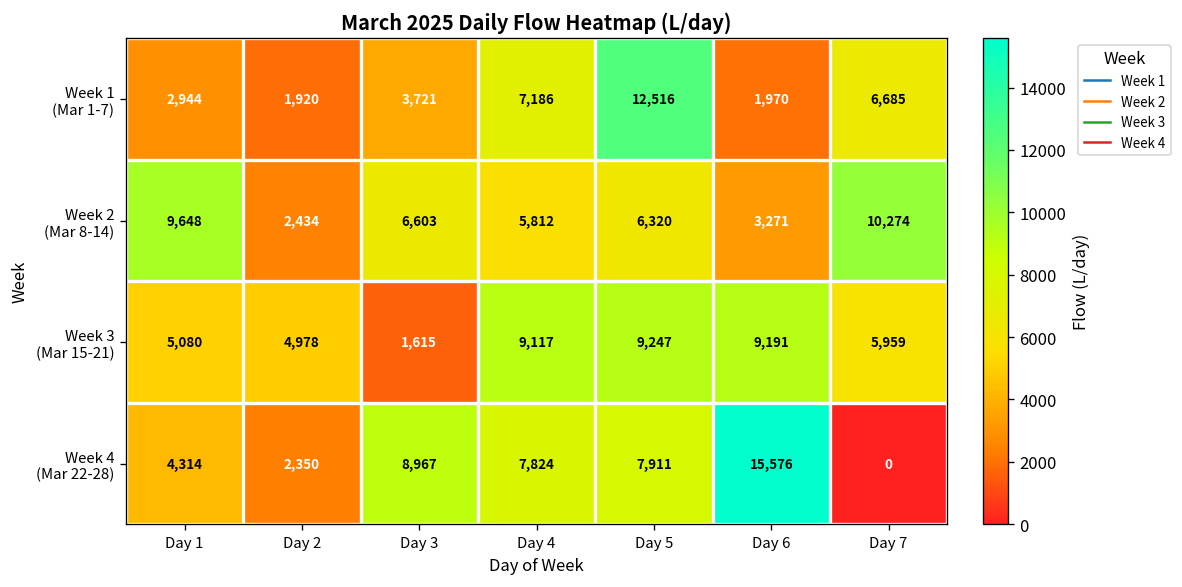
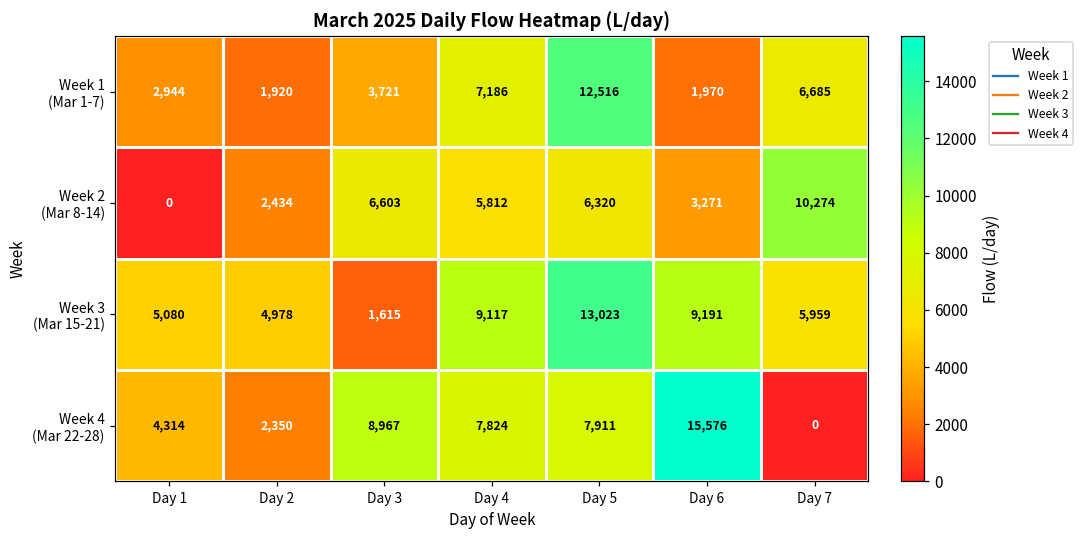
  {
    "Week 1 (Mar 1-7)": {
      "Day 1": "2,944",
      "Day 2": "1,920",
      "Day 3": "3,721",
      "Day 4": "7,186",
      "Day 5": "12,516",
      "Day 6": "1,970",
      "Day 7": "6,685"
    },
    "Week 2 (Mar 8-14)": {
-     "Day 1": "9,648",
+     "Day 1": "0",
      "Day 2": "2,434",
      "Day 3": "6,603",
      "Day 4": "5,812",
      "Day 5": "6,320",
      "Day 6": "3,271",
      "Day 7": "10,274"
    },
    "Week 3 (Mar 15-21)": {
      "Day 1": "5,080",
      "Day 2": "4,978",
      "Day 3": "1,615",
      "Day 4": "9,117",
-     "Day 5": "9,247",
+     "Day 5": "13,023",
      "Day 6": "9,191",
      "Day 7": "5,959"
    },
    "Week 4 (Mar 22-28)": {
      "Day 1": "4,314",
      "Day 2": "2,350",
      "Day 3": "8,967",
      "Day 4": "7,824",
      "Day 5": "7,911",
      "Day 6": "15,576",
      "Day 7": "0"
    }
  }
